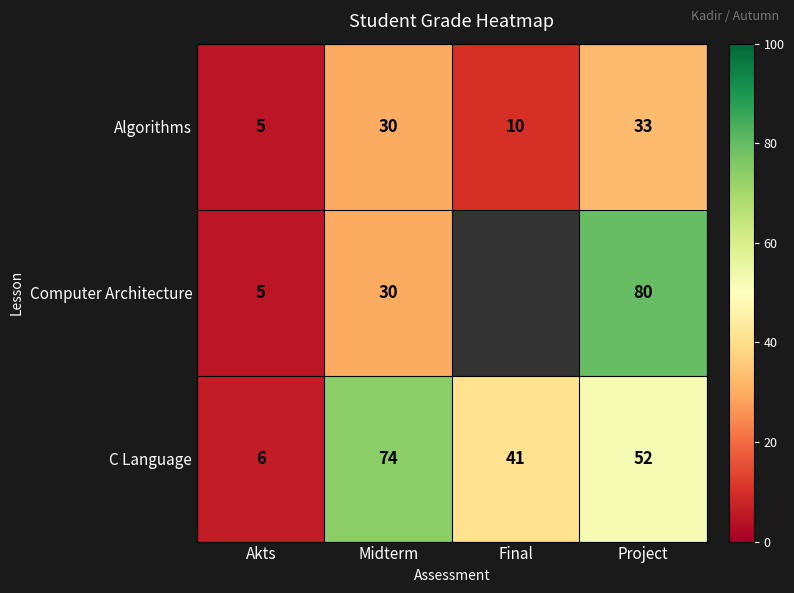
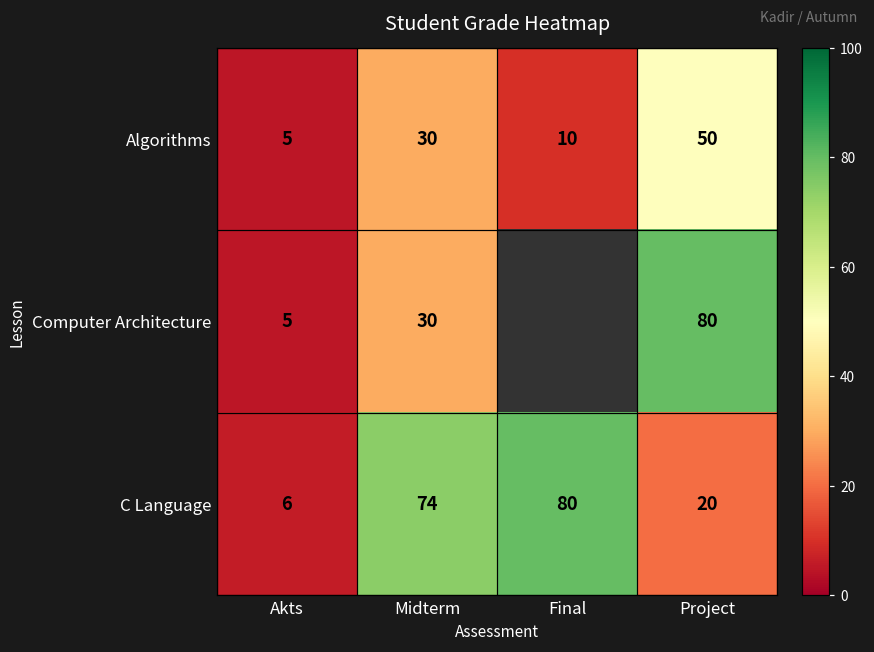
  {
    "Algorithms": {
      "Akts": 5,
      "Midterm": 30,
      "Final": 10,
-     "Project": 33
+     "Project": 50
    },
    "Computer Architecture": {
      "Akts": 5,
      "Midterm": 30,
      "Project": 80
    },
    "C Language": {
      "Akts": 6,
      "Midterm": 74,
-     "Final": 41,
-     "Project": 52
+     "Final": 80,
+     "Project": 20
    }
  }
